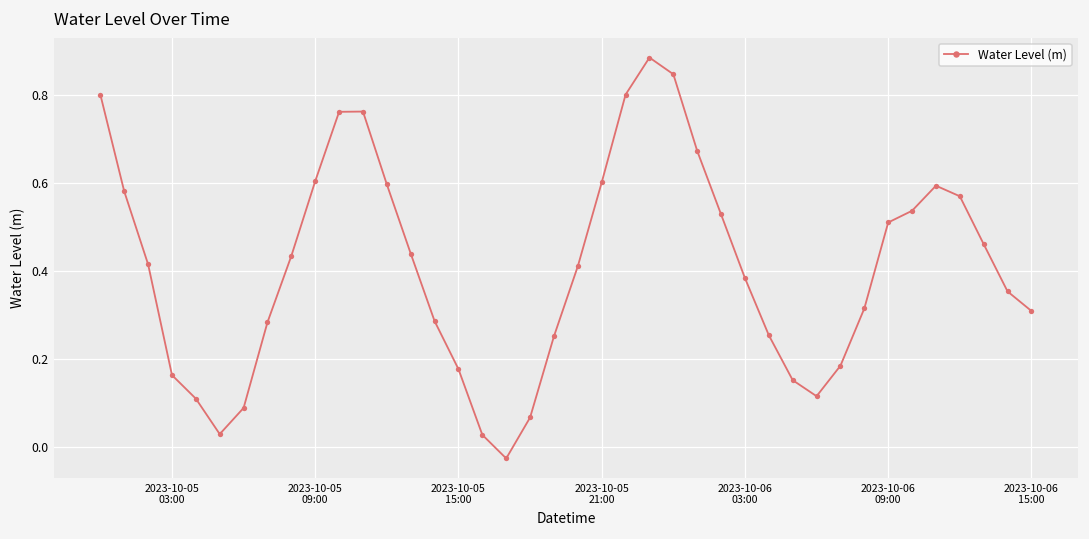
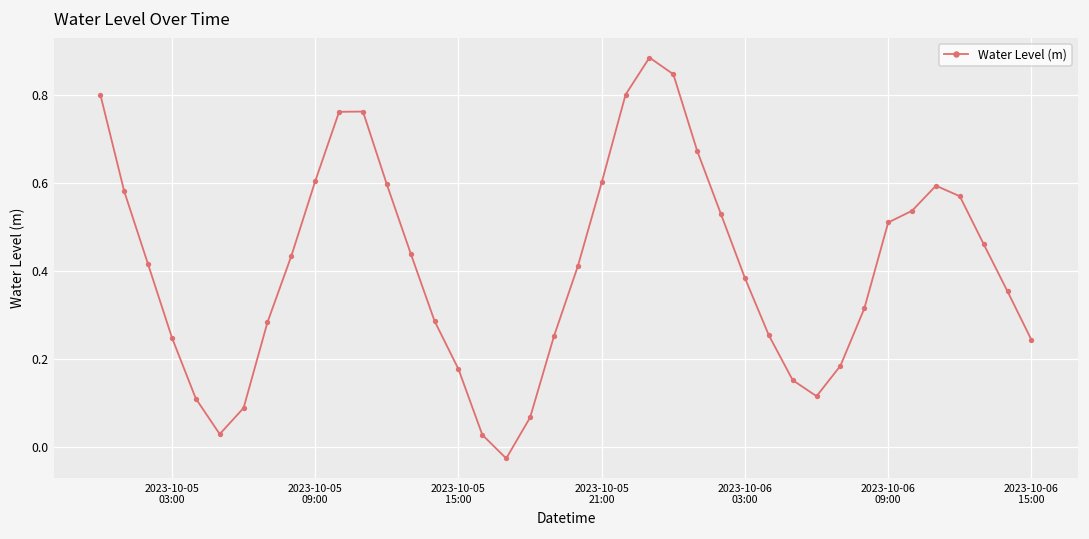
  {
-   "2023-10-05 03:00": 0.16,
+   "2023-10-05 03:00": 0.25,
    "2023-10-05 09:00": 0.60,
    "2023-10-05 15:00": 0.18,
    "2023-10-05 21:00": 0.60,
    "2023-10-06 03:00": 0.38,
    "2023-10-06 09:00": 0.51,
-   "2023-10-06 15:00": 0.31
+   "2023-10-06 15:00": 0.24
  }
